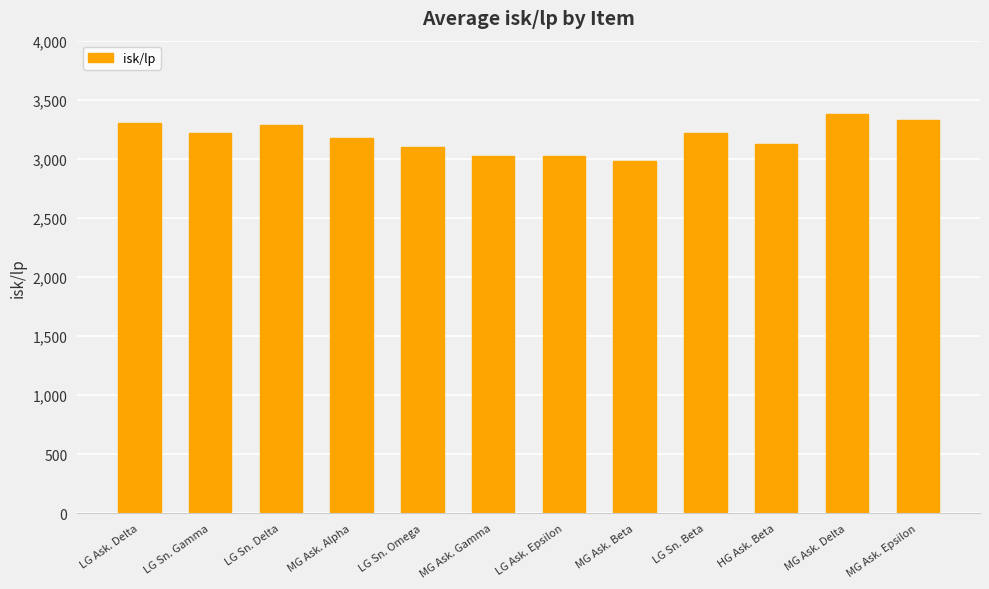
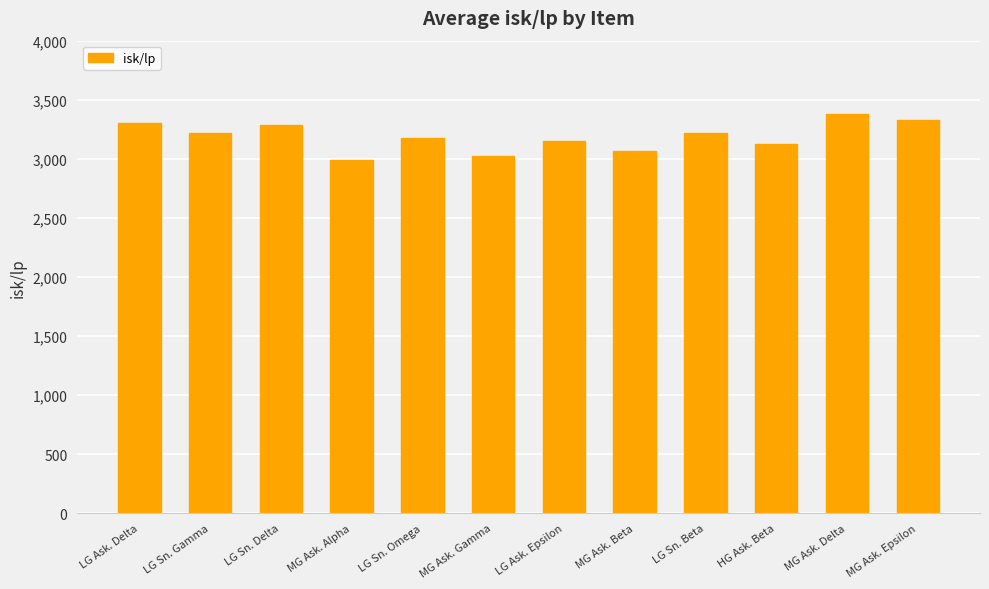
  {
    "LG Ask. Delta": "3,300",
    "LG Sn. Gamma": "3,220",
    "LG Sn. Delta": "3,280",
-   "MG Ask. Alpha": "3,170",
-   "LG Sn. Omega": "3,100",
+   "MG Ask. Alpha": "2,990",
+   "LG Sn. Omega": "3,170",
    "MG Ask. Gamma": "3,030",
-   "LG Ask. Epsilon": "3,020",
-   "MG Ask. Beta": "2,980",
+   "LG Ask. Epsilon": "3,150",
+   "MG Ask. Beta": "3,070",
    "LG Sn. Beta": "3,210",
    "HG Ask. Beta": "3,120",
    "MG Ask. Delta": "3,380",
    "MG Ask. Epsilon": "3,330"
  }
